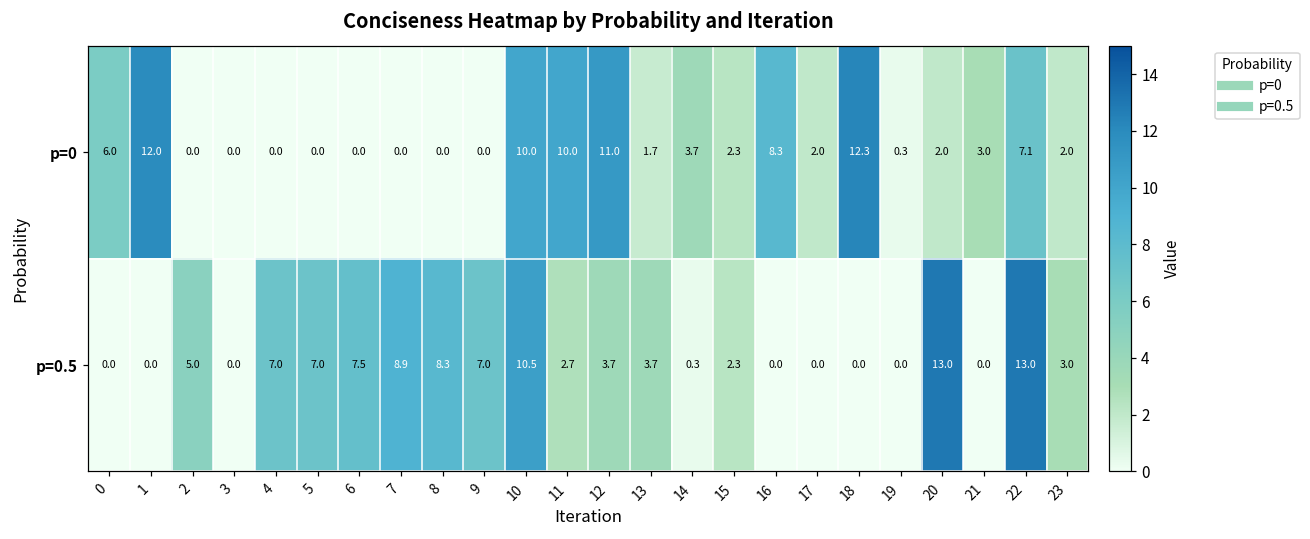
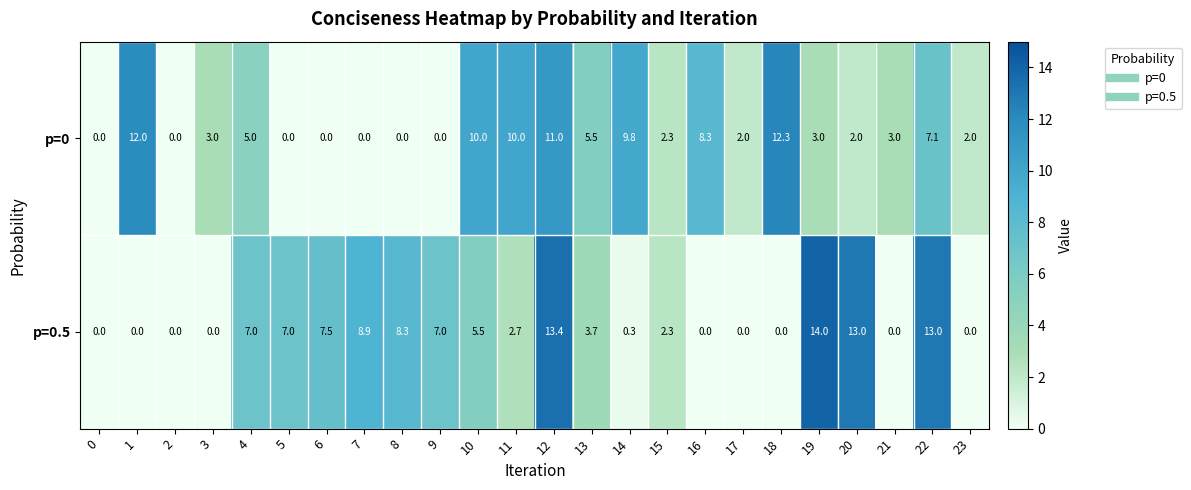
  {
    "p=0": {
-     "0": 6.0,
+     "0": 0.0,
      "1": 12.0,
      "2": 0.0,
-     "3": 0.0,
-     "4": 0.0,
+     "3": 3.0,
+     "4": 5.0,
      "5": 0.0,
      "6": 0.0,
      "7": 0.0,
      "8": 0.0,
      "9": 0.0,
      "10": 10.0,
      "11": 10.0,
      "12": 11.0,
-     "13": 1.7,
-     "14": 3.7,
+     "13": 5.5,
+     "14": 9.8,
      "15": 2.3,
      "16": 8.3,
      "17": 2.0,
      "18": 12.3,
-     "19": 0.3,
+     "19": 3.0,
      "20": 2.0,
      "21": 3.0,
      "22": 7.1,
      "23": 2.0
    },
    "p=0.5": {
      "0": 0.0,
      "1": 0.0,
-     "2": 5.0,
+     "2": 0.0,
      "3": 0.0,
      "4": 7.0,
      "5": 7.0,
      "6": 7.5,
      "7": 8.9,
      "8": 8.3,
      "9": 7.0,
-     "10": 10.5,
+     "10": 5.5,
      "11": 2.7,
-     "12": 3.7,
+     "12": 13.4,
      "13": 3.7,
      "14": 0.3,
      "15": 2.3,
      "16": 0.0,
      "17": 0.0,
      "18": 0.0,
-     "19": 0.0,
+     "19": 14.0,
      "20": 13.0,
      "21": 0.0,
      "22": 13.0,
-     "23": 3.0
+     "23": 0.0
    }
  }
